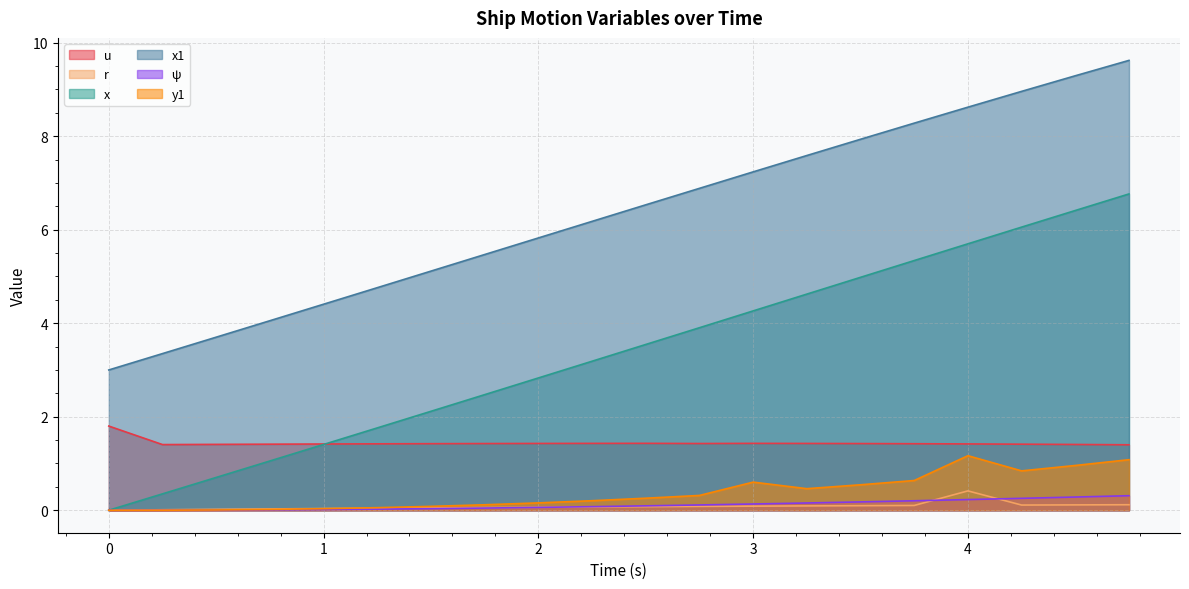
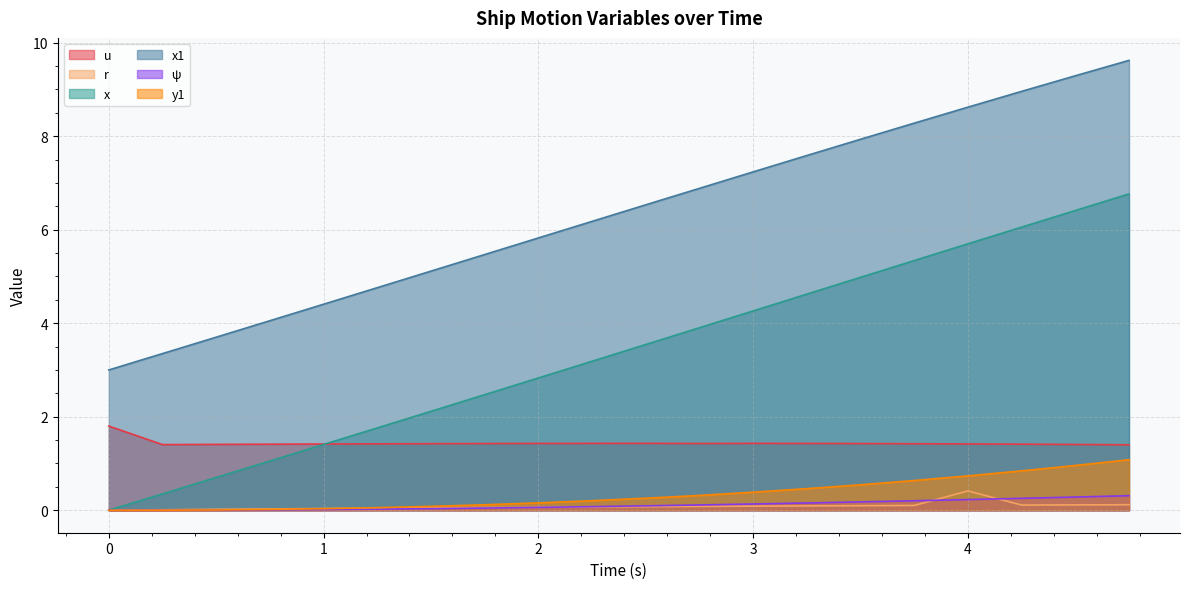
  {
    "u": {
      "0": 1.8,
      "2": 1.4,
      "3": 1.4,
      "4": 1.4
    },
    "r": {
      "4": 0.4
    },
    "ψ": {
      "4": 0.2
    },
    "y1": {
      "2": 0.2,
-     "3": 0.6,
-     "4": 1.2
+     "3": 0.4,
+     "4": 0.7
    }
  }
